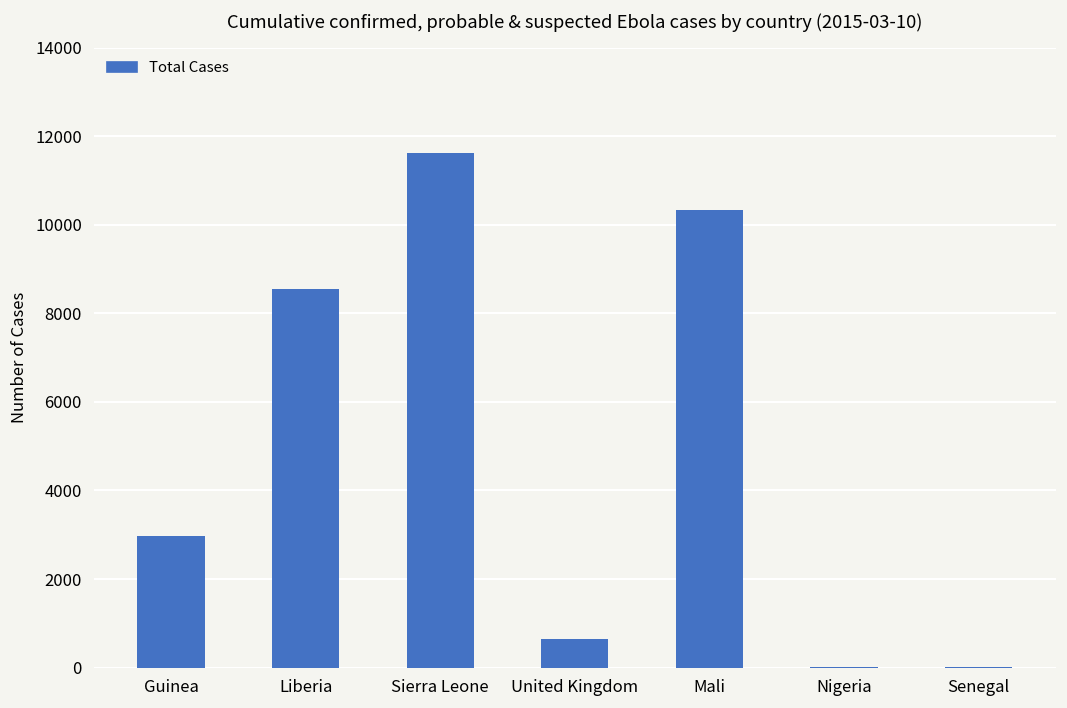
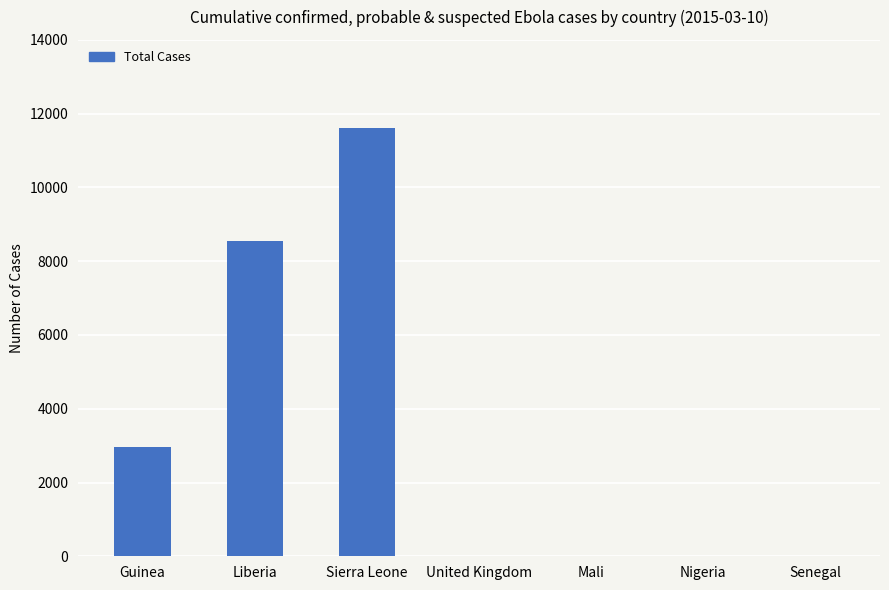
  {
    "Guinea": 3000,
    "Liberia": 8600,
    "Sierra Leone": 11600,
-   "United Kingdom": 600,
-   "Mali": 10300
+   "United Kingdom": 0,
+   "Mali": 0
  }
